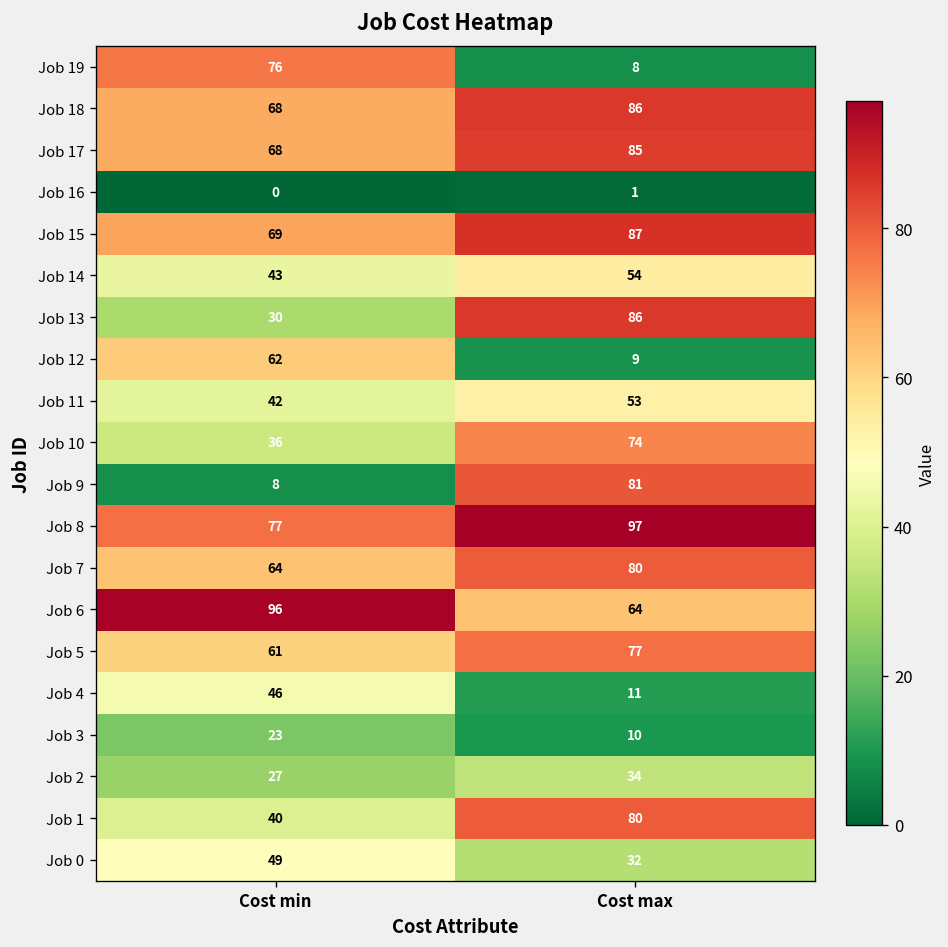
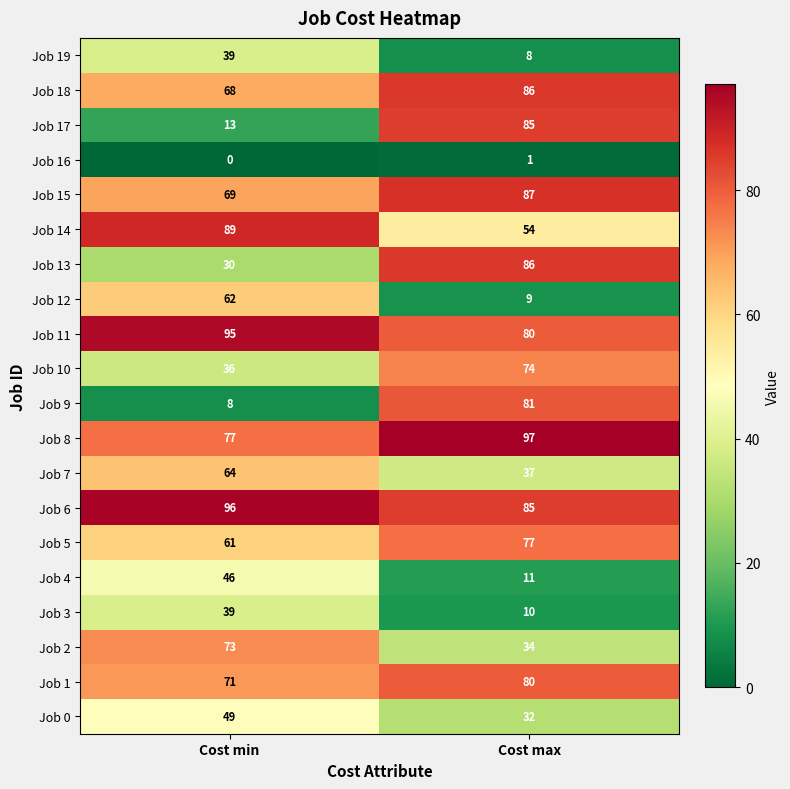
  {
    "Job 19": {
-     "Cost min": 76,
+     "Cost min": 39,
      "Cost max": 8
    },
    "Job 18": {
      "Cost min": 68,
      "Cost max": 86
    },
    "Job 17": {
-     "Cost min": 68,
+     "Cost min": 13,
      "Cost max": 85
    },
    "Job 16": {
      "Cost min": 0,
      "Cost max": 1
    },
    "Job 15": {
      "Cost min": 69,
      "Cost max": 87
    },
    "Job 14": {
-     "Cost min": 43,
+     "Cost min": 89,
      "Cost max": 54
    },
    "Job 13": {
      "Cost min": 30,
      "Cost max": 86
    },
    "Job 12": {
      "Cost min": 62,
      "Cost max": 9
    },
    "Job 11": {
-     "Cost min": 42,
-     "Cost max": 53
+     "Cost min": 95,
+     "Cost max": 80
    },
    "Job 10": {
      "Cost min": 36,
      "Cost max": 74
    },
    "Job 9": {
      "Cost min": 8,
      "Cost max": 81
    },
    "Job 8": {
      "Cost min": 77,
      "Cost max": 97
    },
    "Job 7": {
      "Cost min": 64,
-     "Cost max": 80
+     "Cost max": 37
    },
    "Job 6": {
      "Cost min": 96,
-     "Cost max": 64
+     "Cost max": 85
    },
    "Job 5": {
      "Cost min": 61,
      "Cost max": 77
    },
    "Job 4": {
      "Cost min": 46,
      "Cost max": 11
    },
    "Job 3": {
-     "Cost min": 23,
+     "Cost min": 39,
      "Cost max": 10
    },
    "Job 2": {
-     "Cost min": 27,
+     "Cost min": 73,
      "Cost max": 34
    },
    "Job 1": {
-     "Cost min": 40,
+     "Cost min": 71,
      "Cost max": 80
    },
    "Job 0": {
      "Cost min": 49,
      "Cost max": 32
    }
  }
